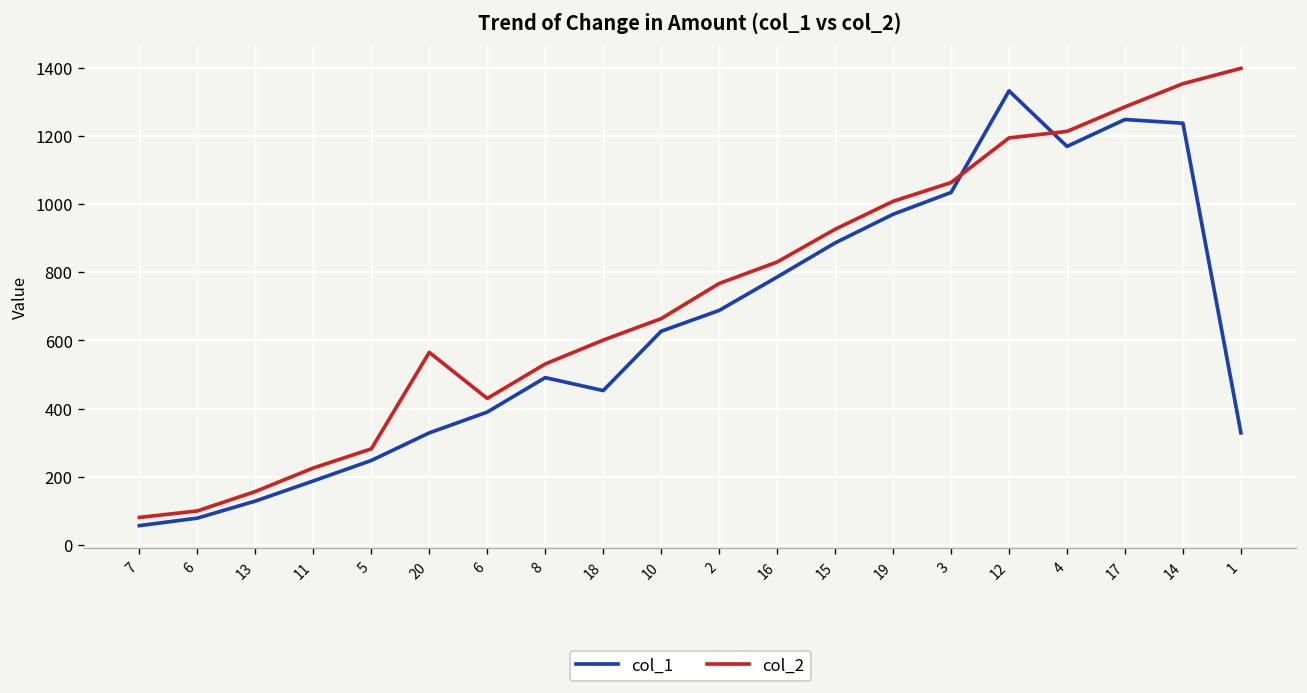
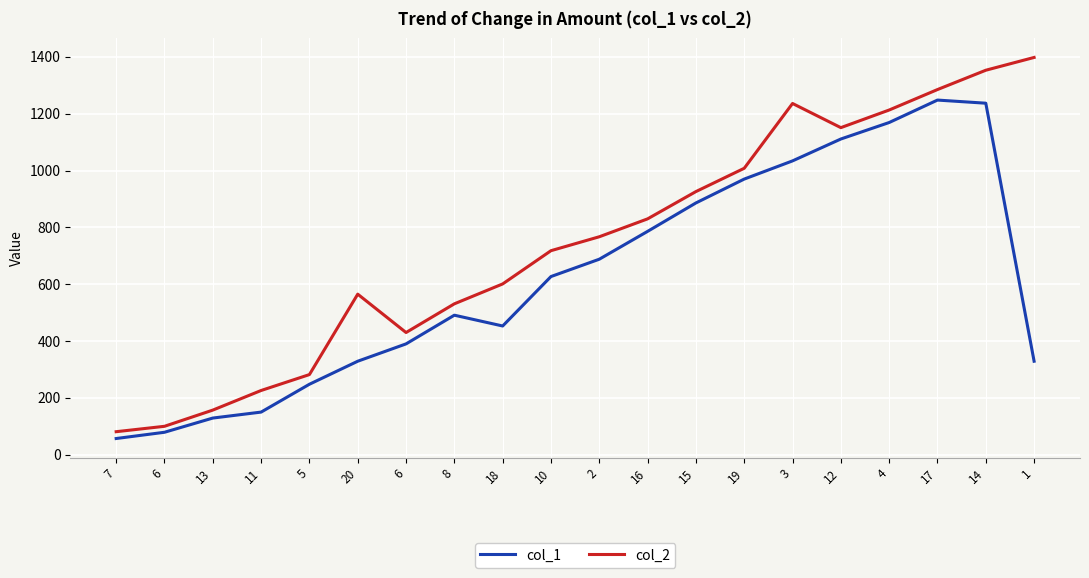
  {
    "col_1": {
      "7": 60,
      "13": 130,
-     "11": 190,
+     "11": 150,
      "5": 250,
      "20": 330,
      "8": 490,
      "18": 450,
      "10": 630,
      "2": 690,
      "16": 790,
      "15": 890,
      "19": 970,
      "3": 1030,
-     "12": 1330,
+     "12": 1110,
      "4": 1170,
      "17": 1250,
      "14": 1240,
      "1": 330
    },
    "col_2": {
      "7": 80,
      "13": 160,
      "11": 230,
      "5": 280,
      "20": 570,
      "8": 530,
      "18": 600,
-     "10": 660,
+     "10": 720,
      "2": 770,
      "16": 830,
      "15": 930,
      "19": 1010,
-     "3": 1060,
-     "12": 1190,
+     "3": 1240,
+     "12": 1150,
      "4": 1210,
      "17": 1290,
      "14": 1350,
      "1": 1400
    }
  }
